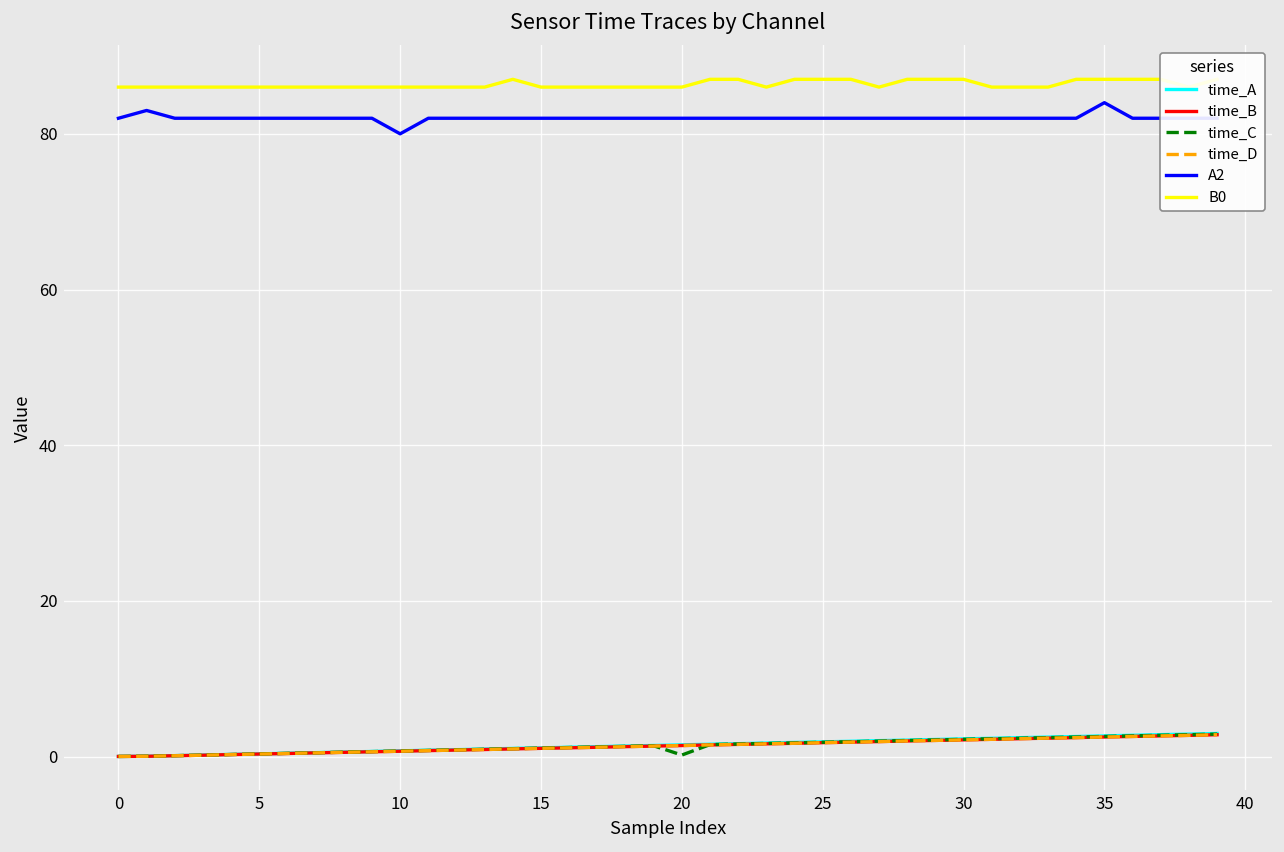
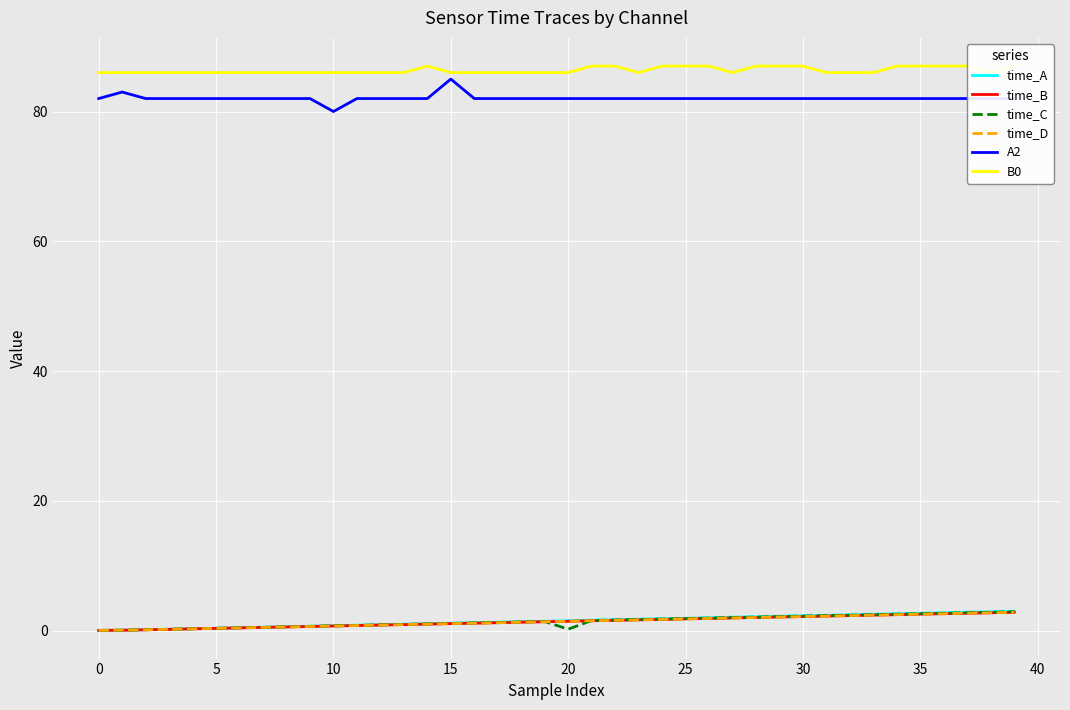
  {
    "time_C": {
      "20": 0
    },
    "A2": {
      "0": 82,
      "5": 82,
      "10": 80,
-     "15": 82,
+     "15": 85,
      "20": 82,
      "25": 82,
      "30": 82,
-     "35": 84
+     "35": 82
    },
    "B0": {
      "0": 86,
      "5": 86,
      "10": 86,
      "15": 86,
      "20": 86,
      "25": 87,
      "30": 87,
      "35": 87
    }
  }
